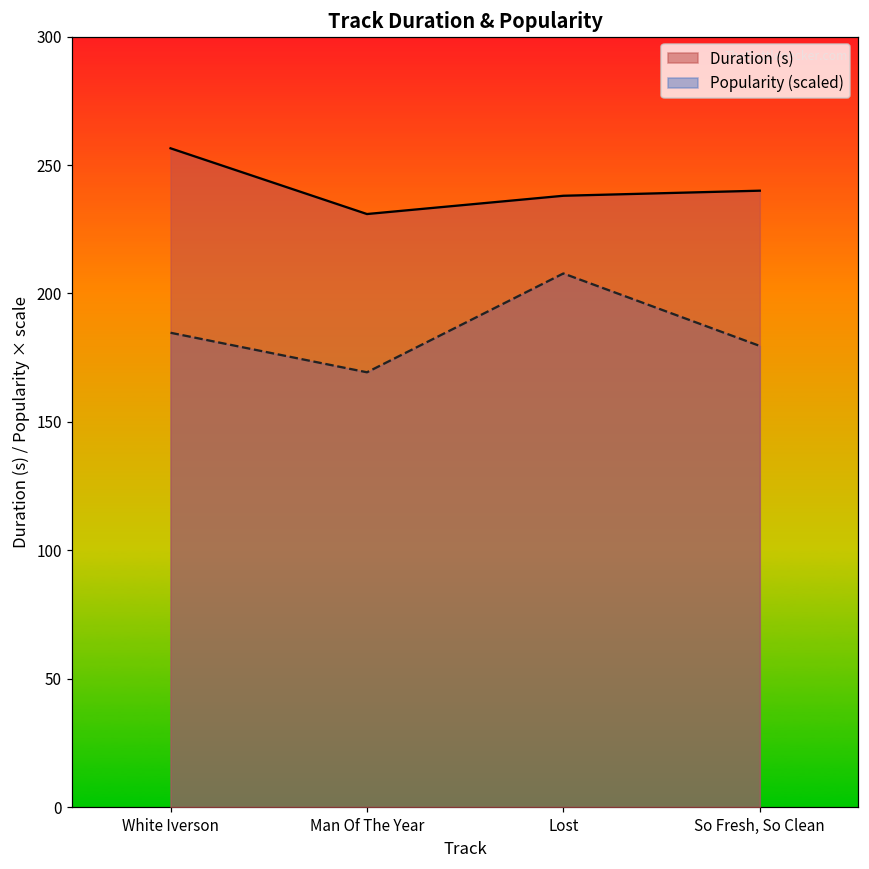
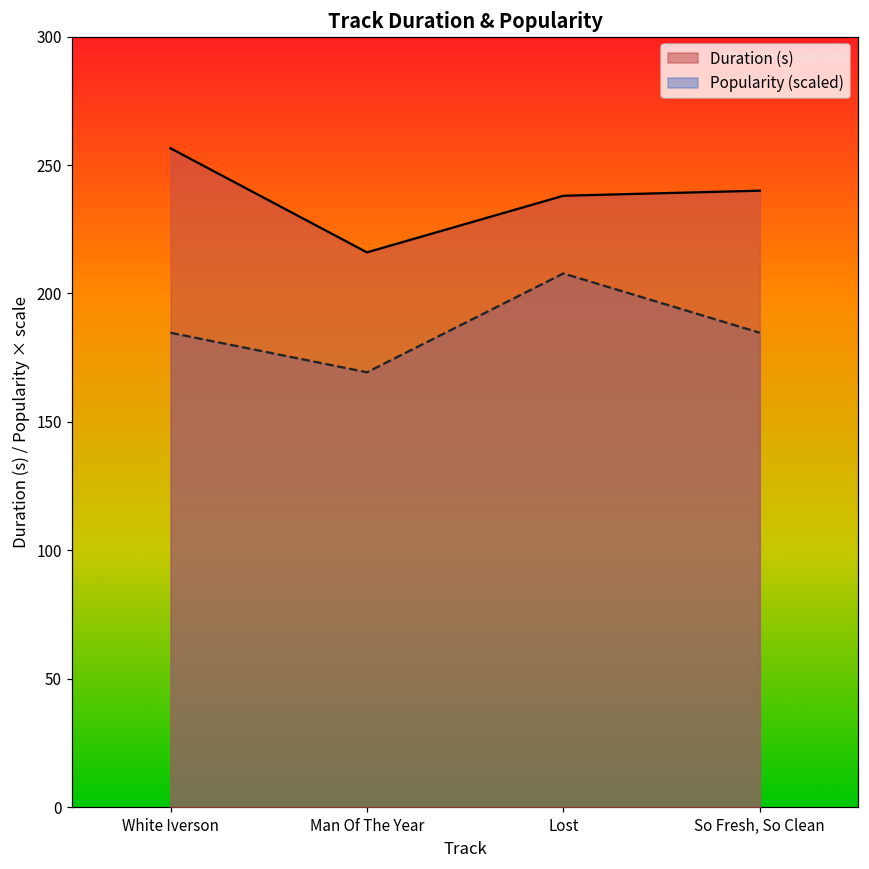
  {
    "Duration (s)": {
      "White Iverson": 257,
-     "Man Of The Year": 231,
+     "Man Of The Year": 216,
      "Lost": 238,
      "So Fresh, So Clean": 240
    },
    "Popularity (scaled)": {
      "White Iverson": 185,
      "Man Of The Year": 169,
      "Lost": 208,
-     "So Fresh, So Clean": 180
+     "So Fresh, So Clean": 185
    }
  }
